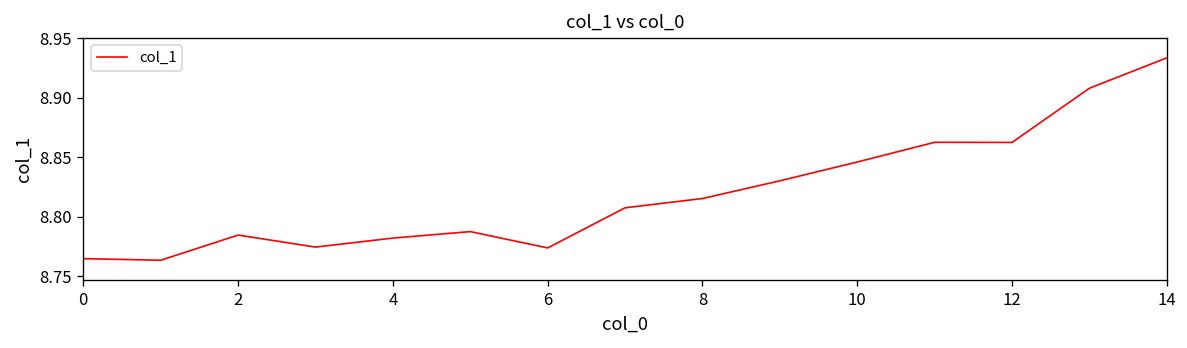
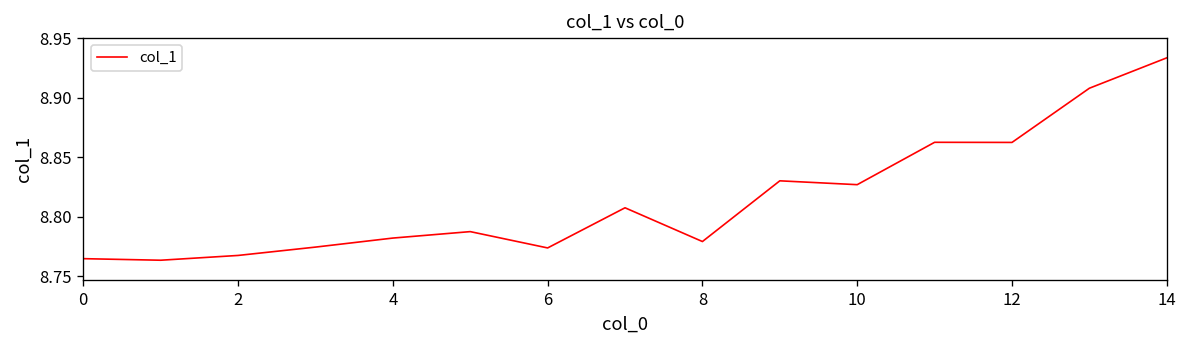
  {
    "0": 8.76,
-   "2": 8.78,
+   "2": 8.77,
    "4": 8.78,
    "6": 8.77,
-   "8": 8.82,
-   "10": 8.85,
+   "8": 8.78,
+   "10": 8.83,
    "12": 8.86,
    "14": 8.93
  }
